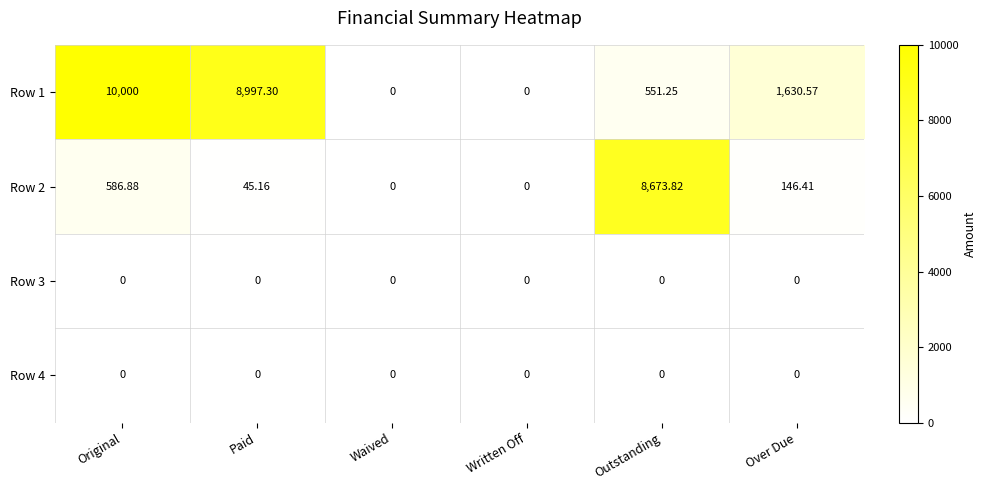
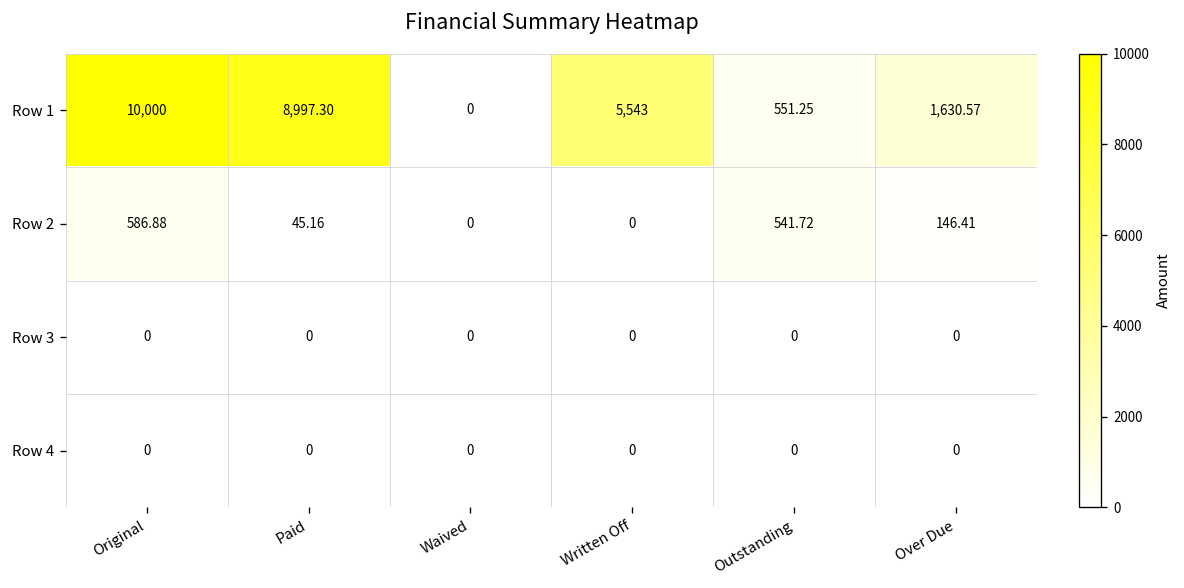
  {
    "Row 1": {
      "Original": "10,000",
      "Paid": "8,997.30",
      "Waived": "0",
-     "Written Off": "0",
+     "Written Off": "5,543",
      "Outstanding": "551.25",
      "Over Due": "1,630.57"
    },
    "Row 2": {
      "Original": "586.88",
      "Paid": "45.16",
      "Waived": "0",
      "Written Off": "0",
-     "Outstanding": "8,673.82",
+     "Outstanding": "541.72",
      "Over Due": "146.41"
    },
    "Row 3": {
      "Original": "0",
      "Paid": "0",
      "Waived": "0",
      "Written Off": "0",
      "Outstanding": "0",
      "Over Due": "0"
    },
    "Row 4": {
      "Original": "0",
      "Paid": "0",
      "Waived": "0",
      "Written Off": "0",
      "Outstanding": "0",
      "Over Due": "0"
    }
  }
